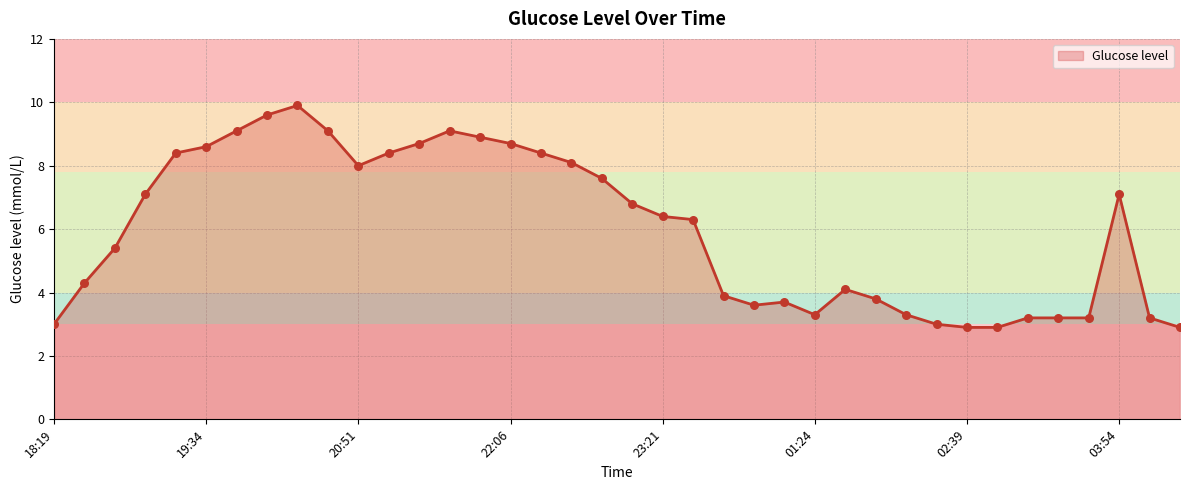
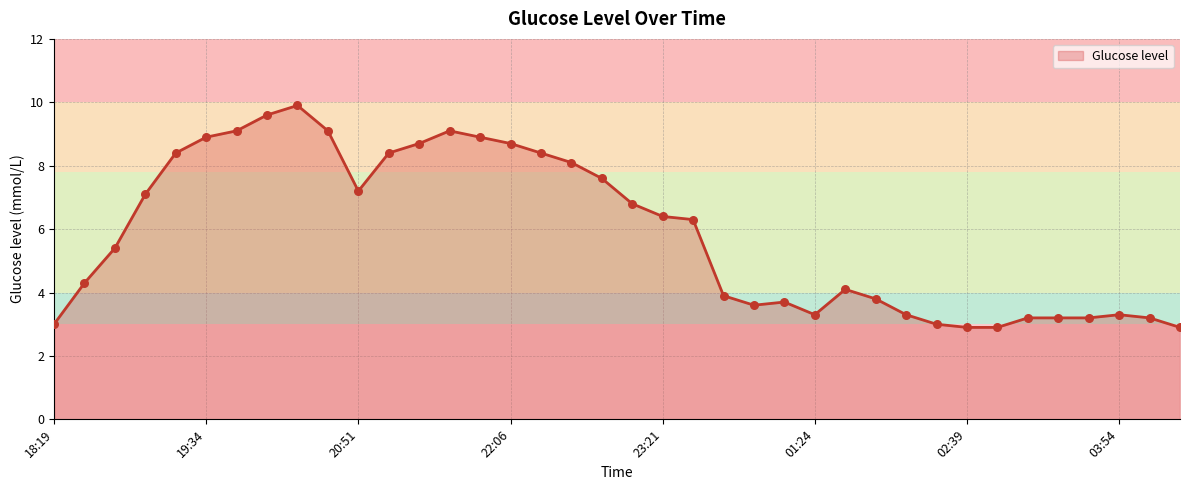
  {
    "18:19": 3.0,
-   "19:34": 8.6,
-   "20:51": 8.0,
+   "19:34": 8.9,
+   "20:51": 7.2,
    "22:06": 8.7,
    "23:21": 6.4,
    "01:24": 3.3,
    "02:39": 2.9,
-   "03:54": 7.1
+   "03:54": 3.3
  }
